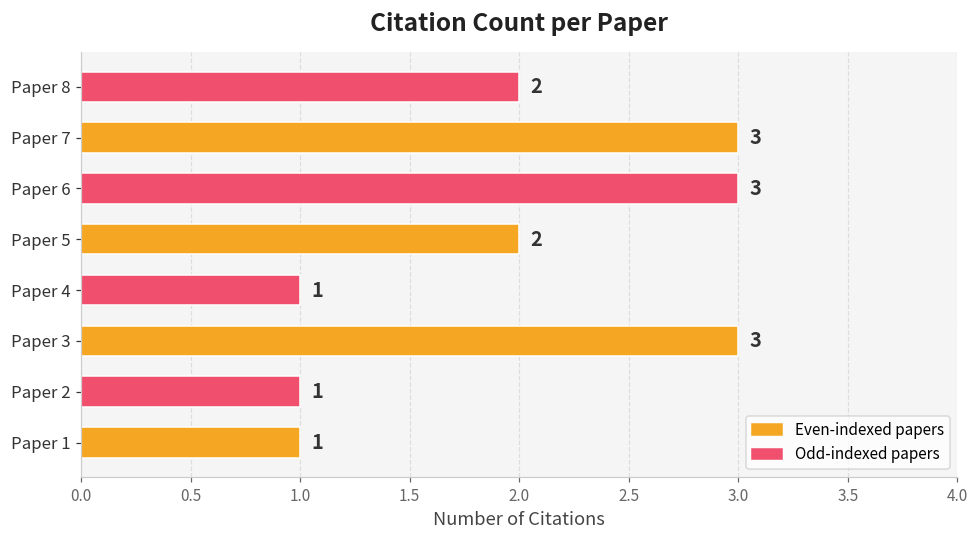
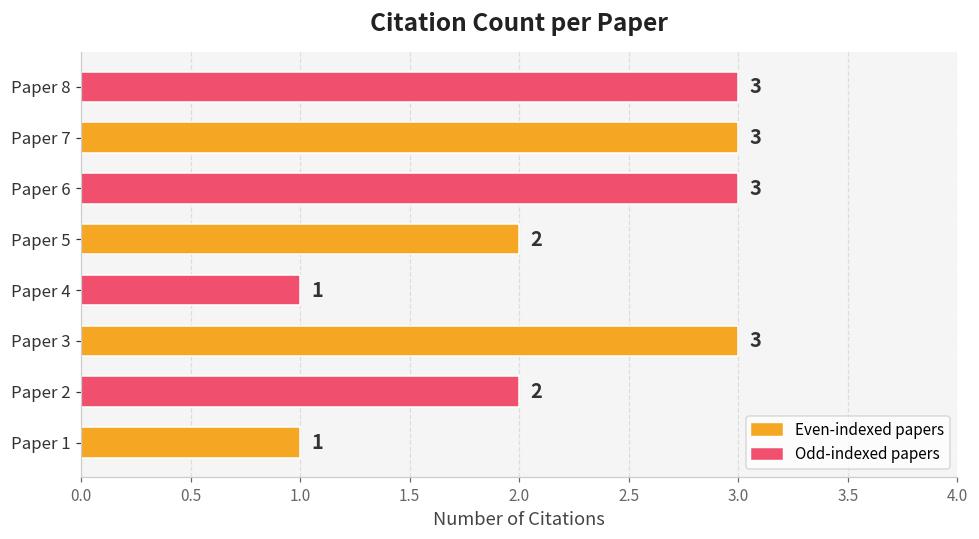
  {
-   "Paper 8": 2,
+   "Paper 8": 3,
    "Paper 7": 3,
    "Paper 6": 3,
    "Paper 5": 2,
    "Paper 4": 1,
    "Paper 3": 3,
-   "Paper 2": 1,
+   "Paper 2": 2,
    "Paper 1": 1
  }
